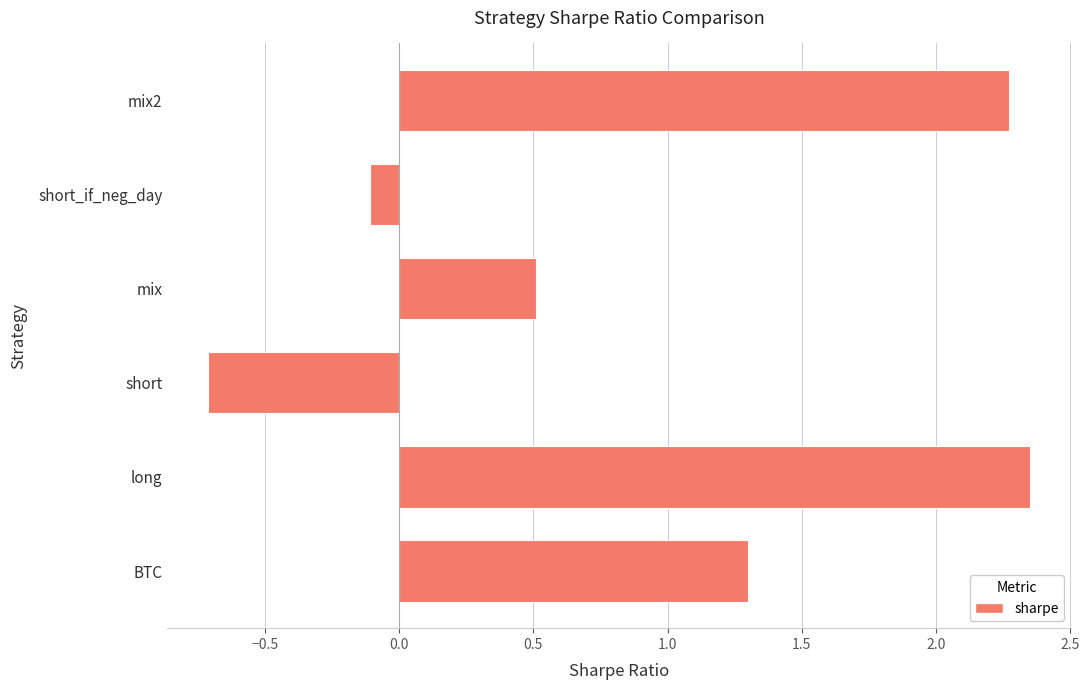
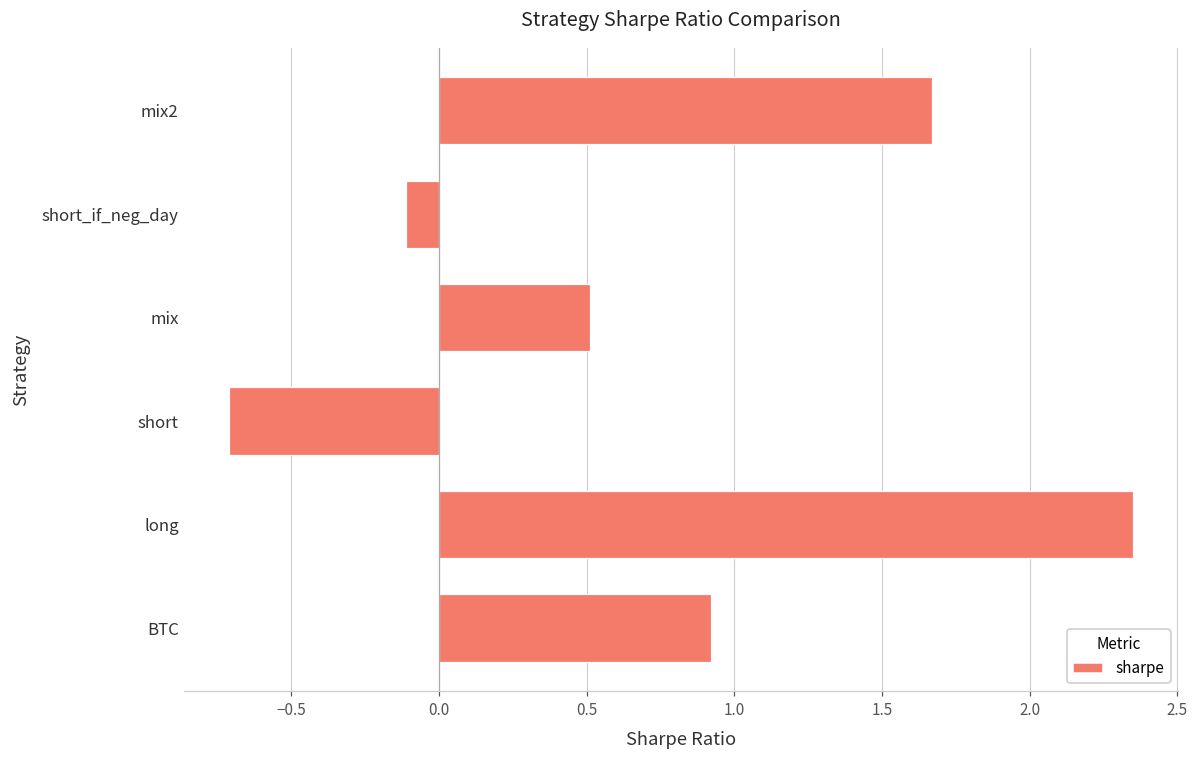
  {
-   "mix2": 2.27,
+   "mix2": 1.67,
    "short_if_neg_day": -0.11,
    "mix": 0.51,
    "short": -0.71,
    "long": 2.35,
-   "BTC": 1.30
+   "BTC": 0.92
  }
